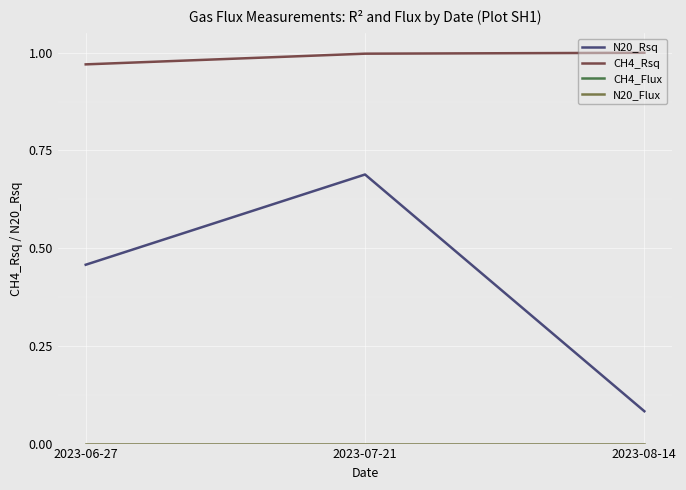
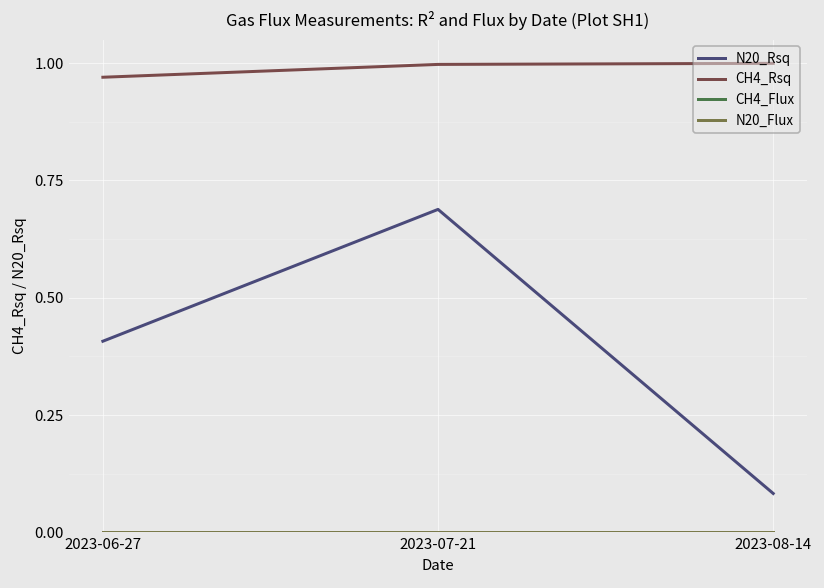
  {
    "N20_Rsq": {
-     "2023-06-27": 0.46,
+     "2023-06-27": 0.41,
      "2023-07-21": 0.69,
      "2023-08-14": 0.08
    }
  }
